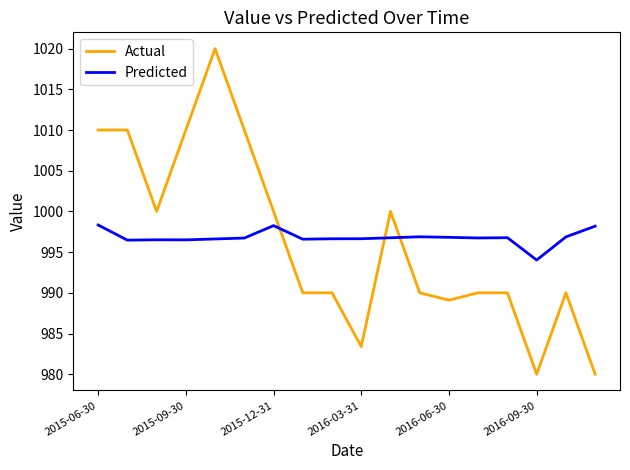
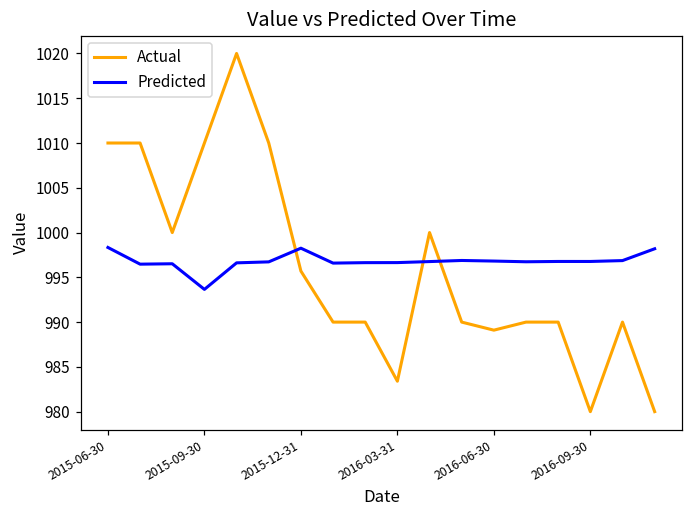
  {
    "Actual": {
      "2015-06-30": 1010,
      "2015-09-30": 1010,
-     "2015-12-31": 1000,
+     "2015-12-31": 996,
      "2016-03-31": 983,
      "2016-06-30": 989,
      "2016-09-30": 980
    },
    "Predicted": {
      "2015-06-30": 998,
-     "2015-09-30": 997,
+     "2015-09-30": 994,
      "2015-12-31": 998,
      "2016-03-31": 997,
      "2016-06-30": 997,
-     "2016-09-30": 994
+     "2016-09-30": 997
    }
  }
